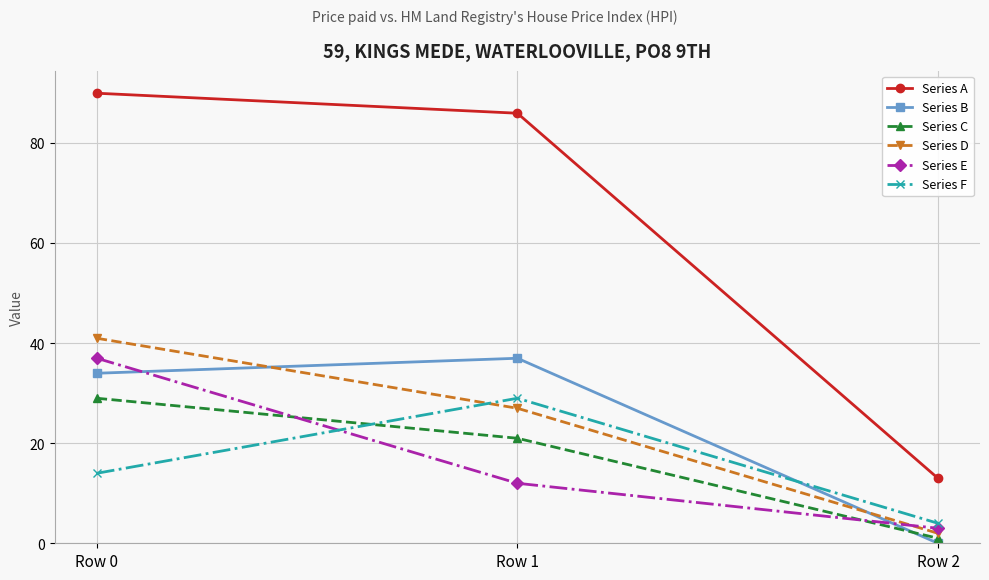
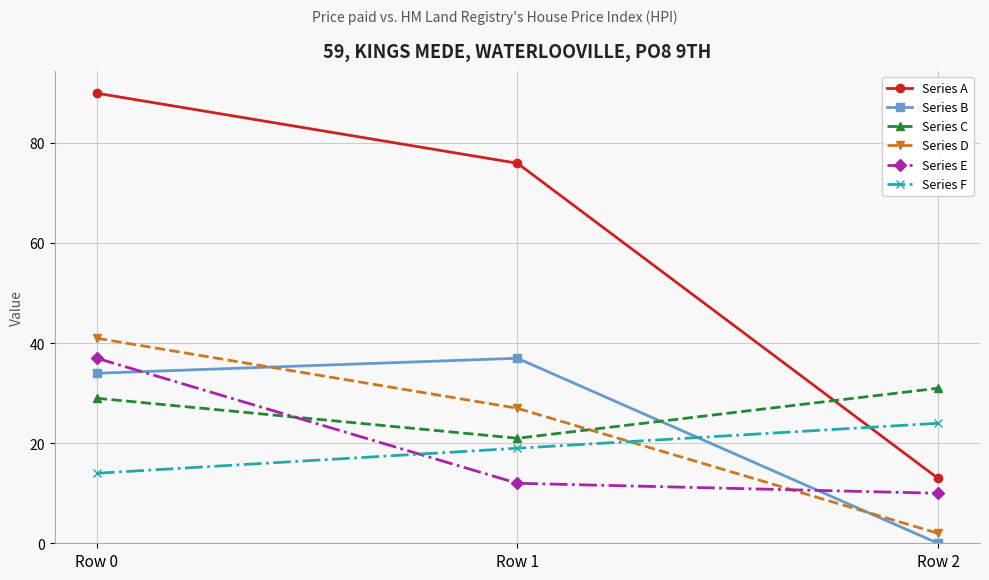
  {
    "Series A": {
      "Row 0": 90,
-     "Row 1": 86,
+     "Row 1": 76,
      "Row 2": 13
    },
    "Series B": {
      "Row 0": 34,
      "Row 1": 37,
      "Row 2": 0
    },
    "Series C": {
      "Row 0": 29,
      "Row 1": 21,
-     "Row 2": 1
+     "Row 2": 31
    },
    "Series D": {
      "Row 0": 41,
      "Row 1": 27,
      "Row 2": 2
    },
    "Series E": {
      "Row 0": 37,
      "Row 1": 12,
-     "Row 2": 3
+     "Row 2": 10
    },
    "Series F": {
      "Row 0": 14,
-     "Row 1": 29,
-     "Row 2": 4
+     "Row 1": 19,
+     "Row 2": 24
    }
  }
